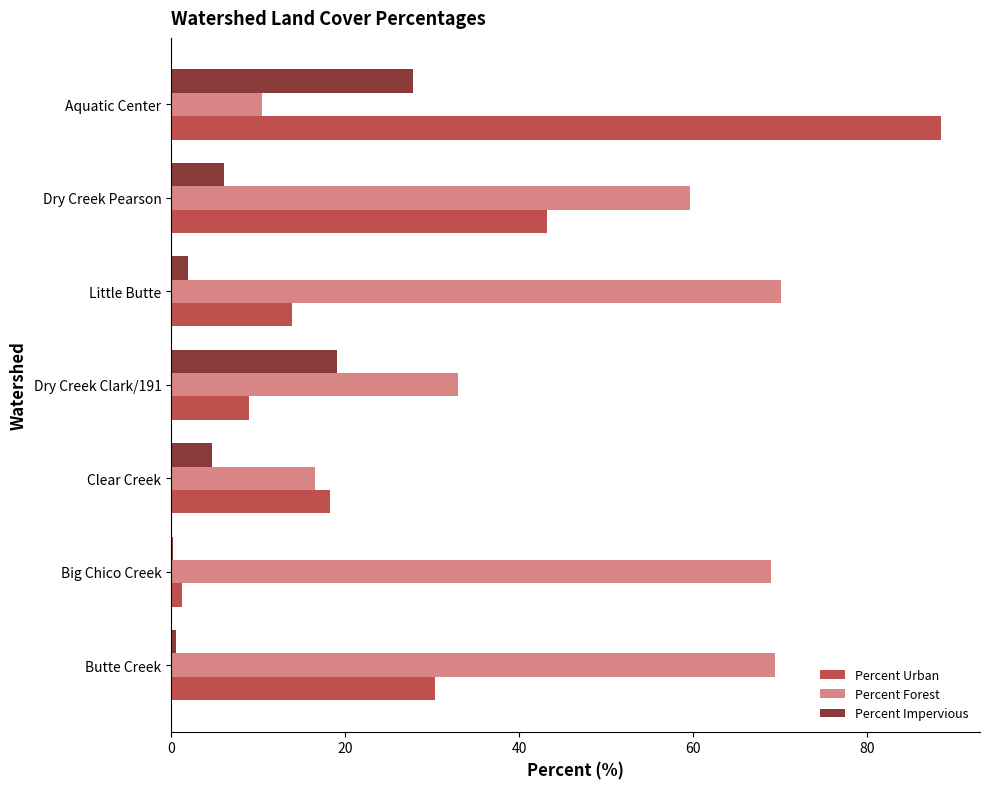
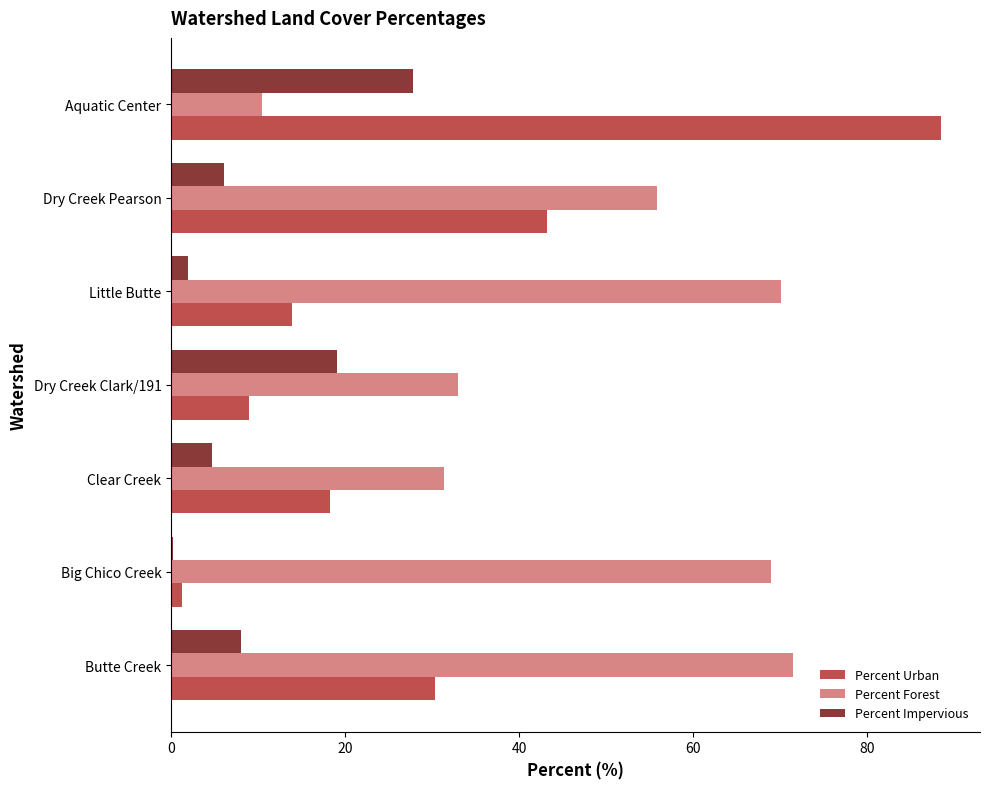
  {
    "Percent Urban": {
      "Aquatic Center": 89,
      "Dry Creek Pearson": 43,
      "Little Butte": 14,
      "Dry Creek Clark/191": 9,
      "Clear Creek": 18,
      "Big Chico Creek": 1,
      "Butte Creek": 30
    },
    "Percent Forest": {
      "Aquatic Center": 10,
-     "Dry Creek Pearson": 60,
+     "Dry Creek Pearson": 56,
      "Little Butte": 70,
      "Dry Creek Clark/191": 33,
-     "Clear Creek": 17,
+     "Clear Creek": 31,
      "Big Chico Creek": 69,
-     "Butte Creek": 69
+     "Butte Creek": 71
    },
    "Percent Impervious": {
      "Aquatic Center": 28,
      "Dry Creek Pearson": 6,
      "Little Butte": 2,
      "Dry Creek Clark/191": 19,
      "Clear Creek": 5,
-     "Butte Creek": 1
+     "Butte Creek": 8
    }
  }
